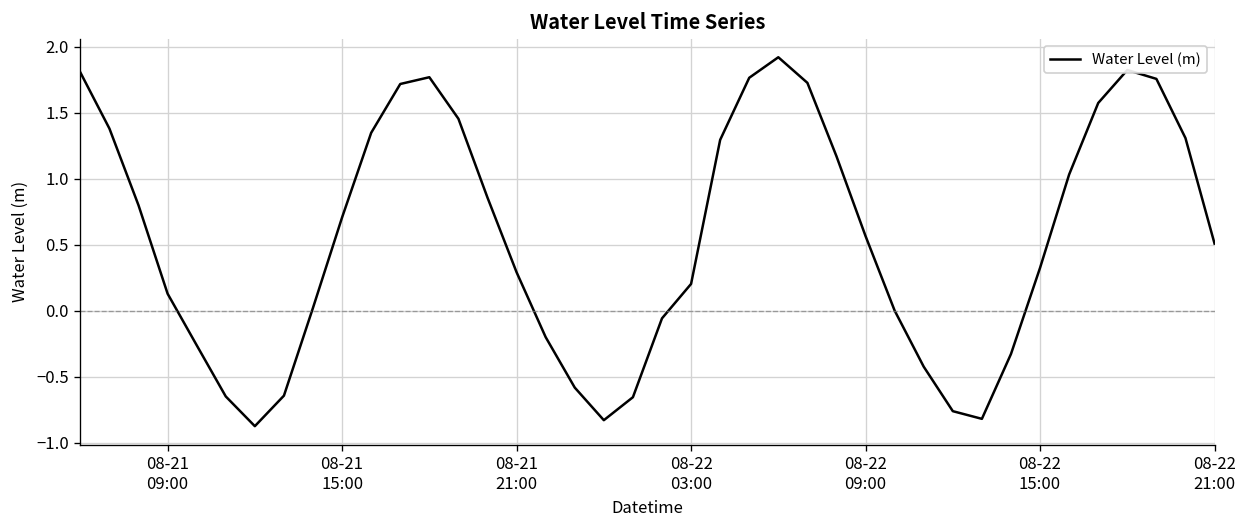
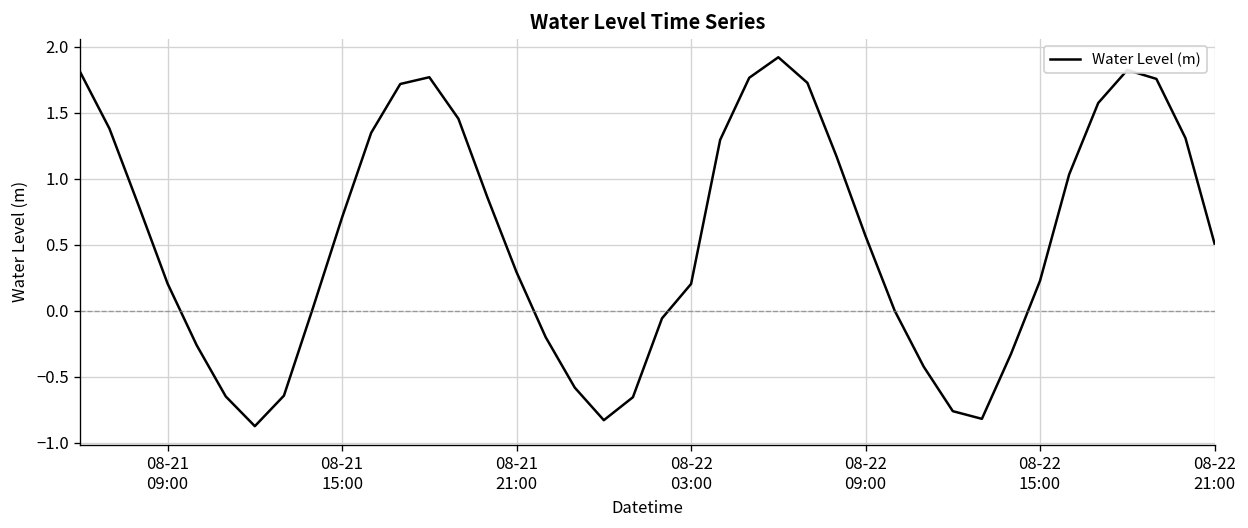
  {
-   "08-21 09:00": 0.13,
+   "08-21 09:00": 0.21,
    "08-21 15:00": 0.71,
    "08-21 21:00": 0.29,
    "08-22 03:00": 0.20,
    "08-22 09:00": 0.56,
-   "08-22 15:00": 0.32,
+   "08-22 15:00": 0.23,
    "08-22 21:00": 0.51
  }
